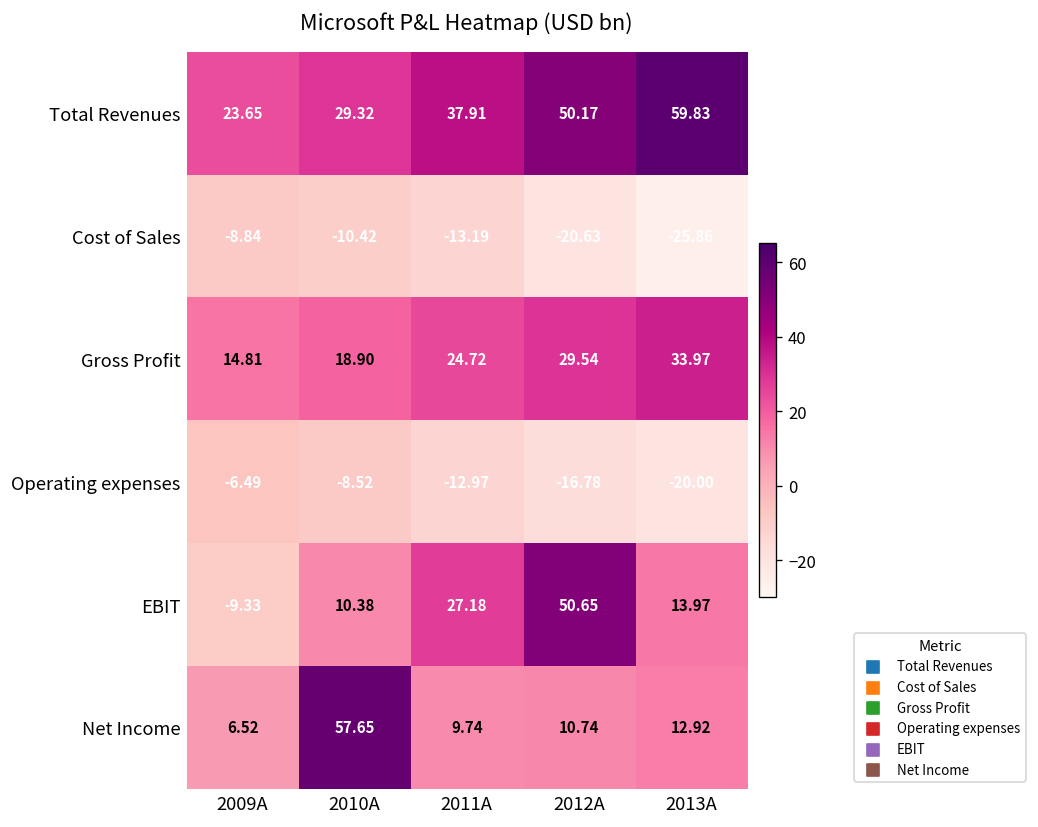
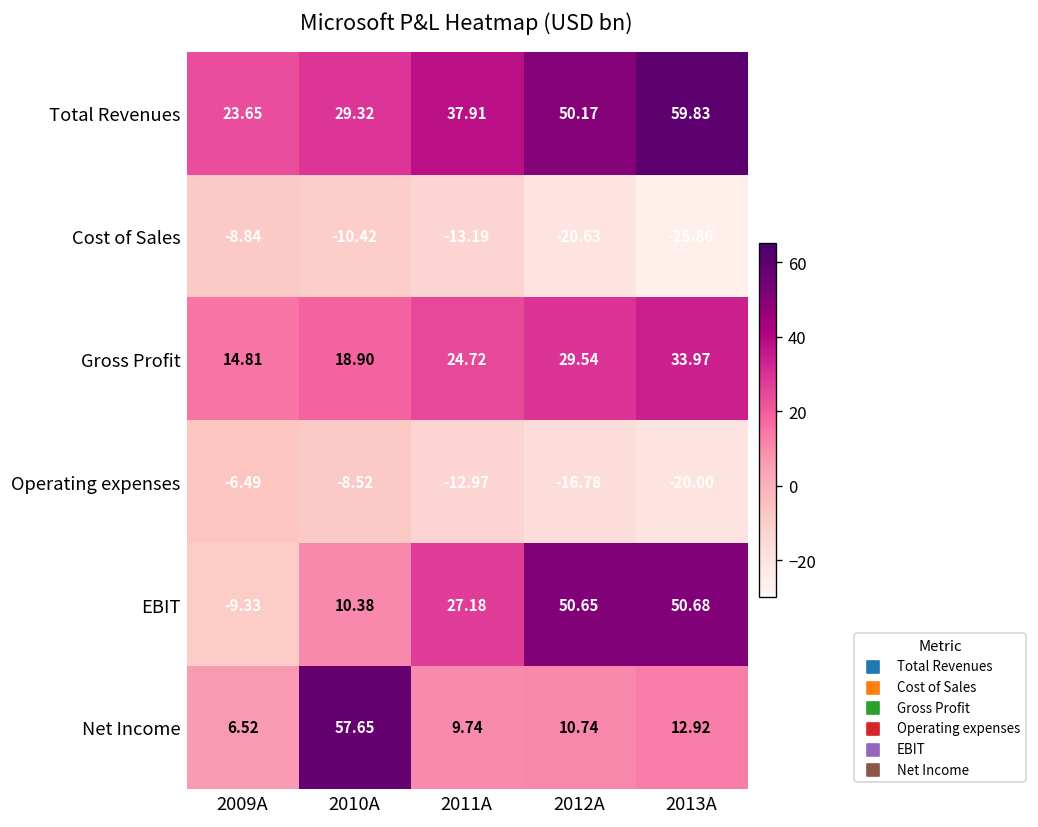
  {
    "Total Revenues": {
      "2009A": 23.65,
      "2010A": 29.32,
      "2011A": 37.91,
      "2012A": 50.17,
      "2013A": 59.83
    },
    "Cost of Sales": {
      "2009A": -8.84,
      "2010A": -10.42
    },
    "Gross Profit": {
      "2009A": 14.81,
      "2010A": 18.90,
      "2011A": 24.72,
      "2012A": 29.54,
      "2013A": 33.97
    },
    "Operating expenses": {
      "2009A": -6.49,
      "2010A": -8.52
    },
    "EBIT": {
      "2009A": -9.33,
      "2010A": 10.38,
      "2011A": 27.18,
      "2012A": 50.65,
-     "2013A": 13.97
+     "2013A": 50.68
    },
    "Net Income": {
      "2009A": 6.52,
      "2010A": 57.65,
      "2011A": 9.74,
      "2012A": 10.74,
      "2013A": 12.92
    }
  }
